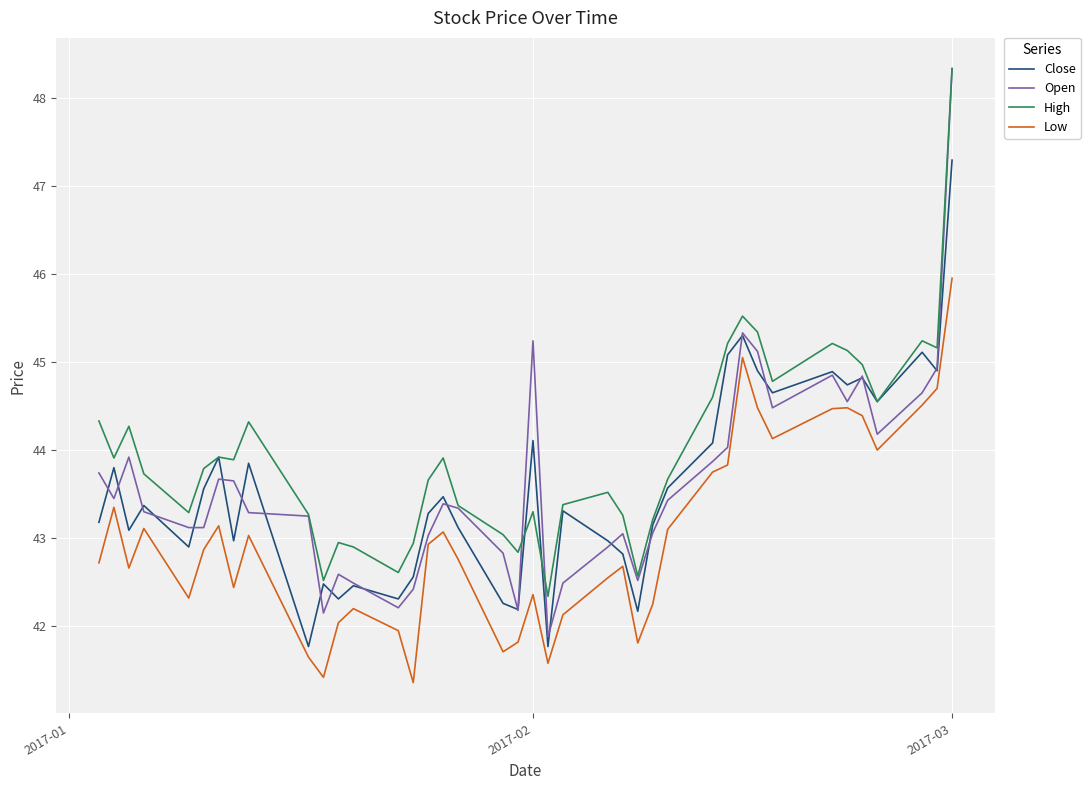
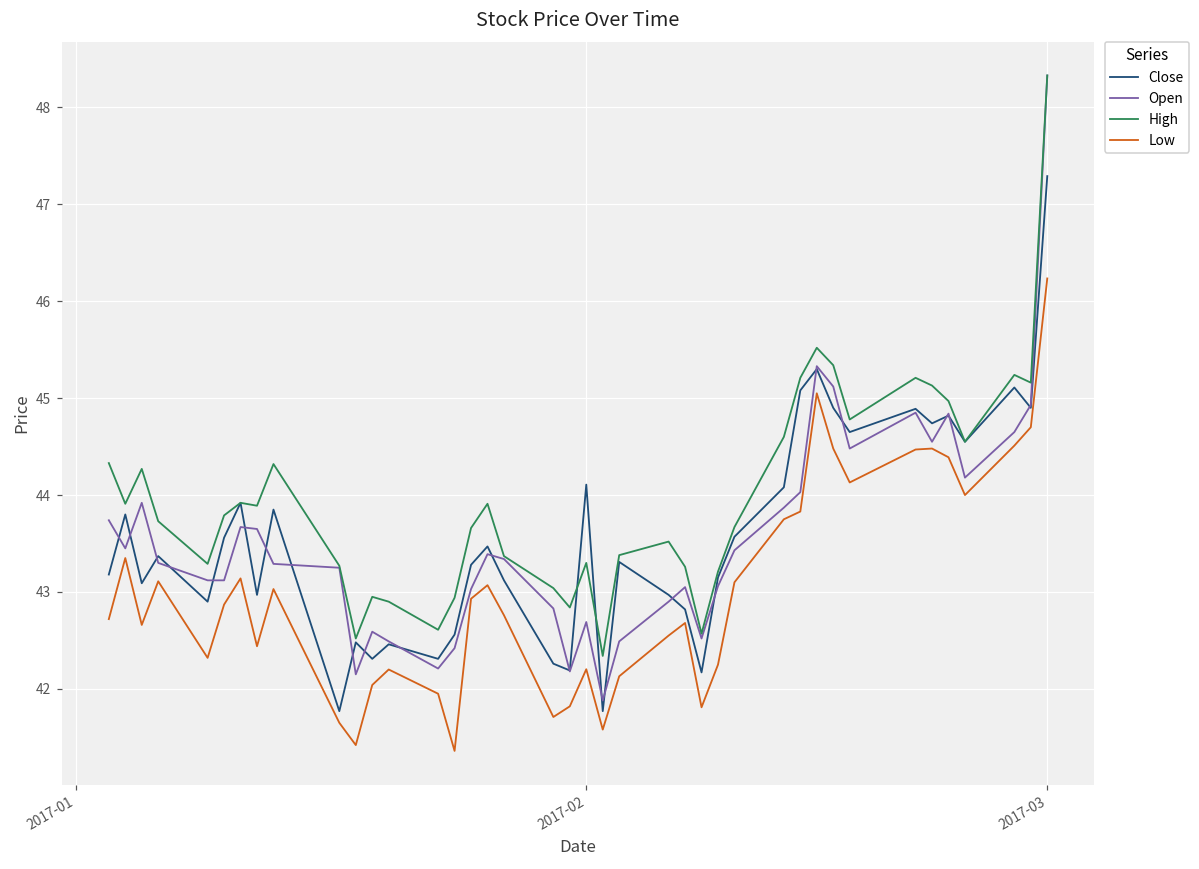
  {
    "Close": {
      "2017-02": 44.1,
      "2017-03": 47.3
    },
    "Open": {
-     "2017-02": 45.2
+     "2017-02": 42.7
    },
    "High": {
      "2017-02": 43.3
    },
    "Low": {
-     "2017-02": 42.4,
-     "2017-03": 46.0
+     "2017-02": 42.2,
+     "2017-03": 46.2
    }
  }
